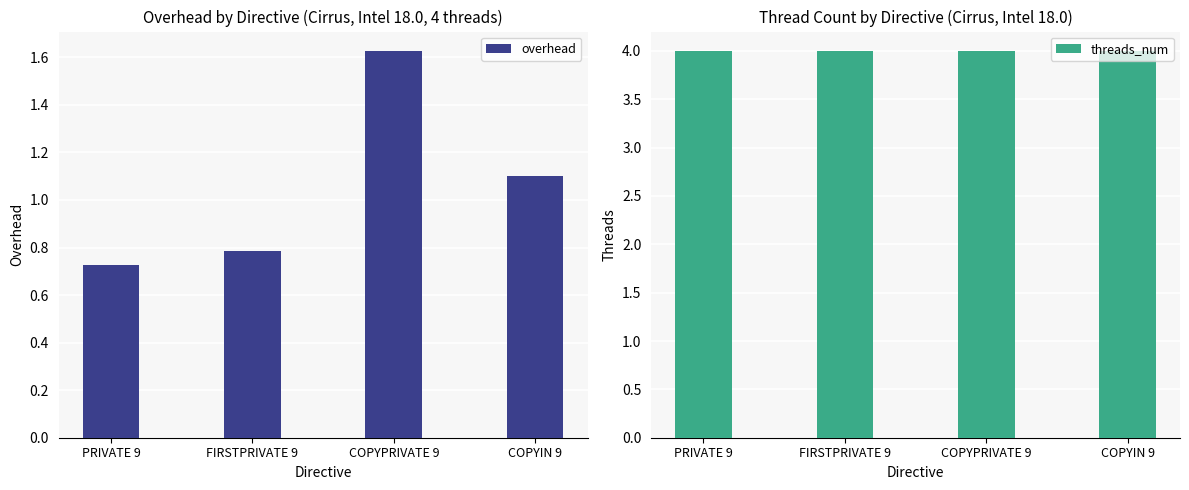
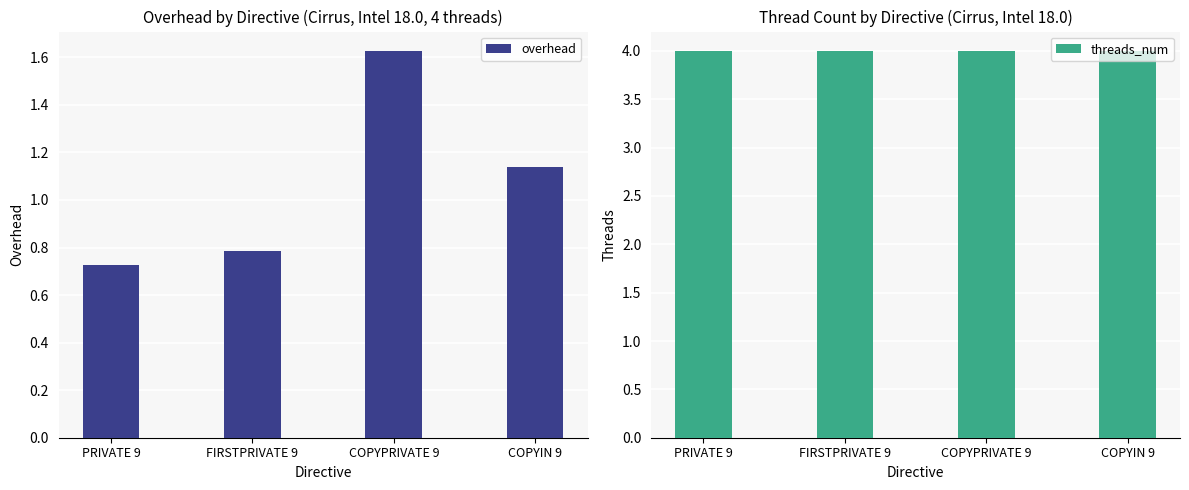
  {
    "Overhead by Directive (Cirrus, Intel 18.0, 4 threads)": {
      "PRIVATE 9": 0.73,
      "FIRSTPRIVATE 9": 0.79,
      "COPYPRIVATE 9": 1.63,
-     "COPYIN 9": 1.10
+     "COPYIN 9": 1.14
    },
    "Thread Count by Directive (Cirrus, Intel 18.0)": {
      "PRIVATE 9": 4.0,
      "FIRSTPRIVATE 9": 4.0,
      "COPYPRIVATE 9": 4.0
    }
  }
